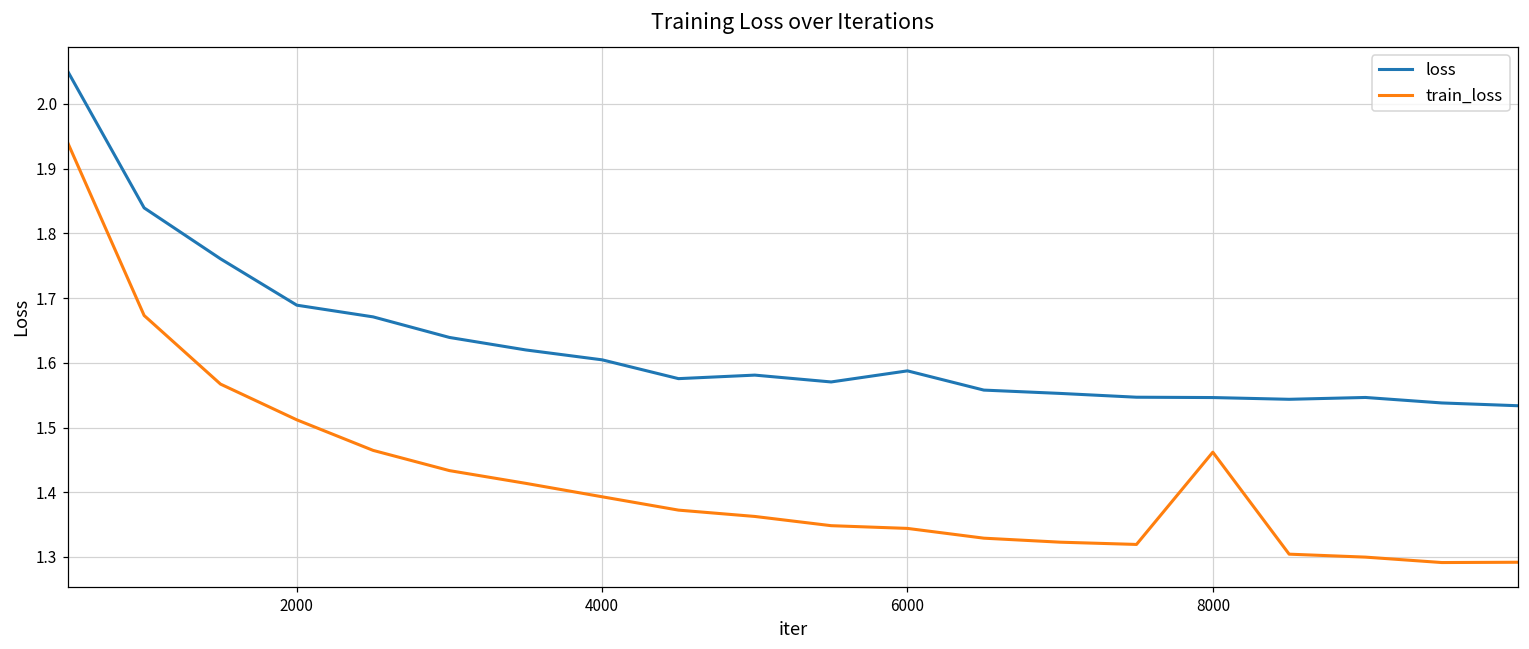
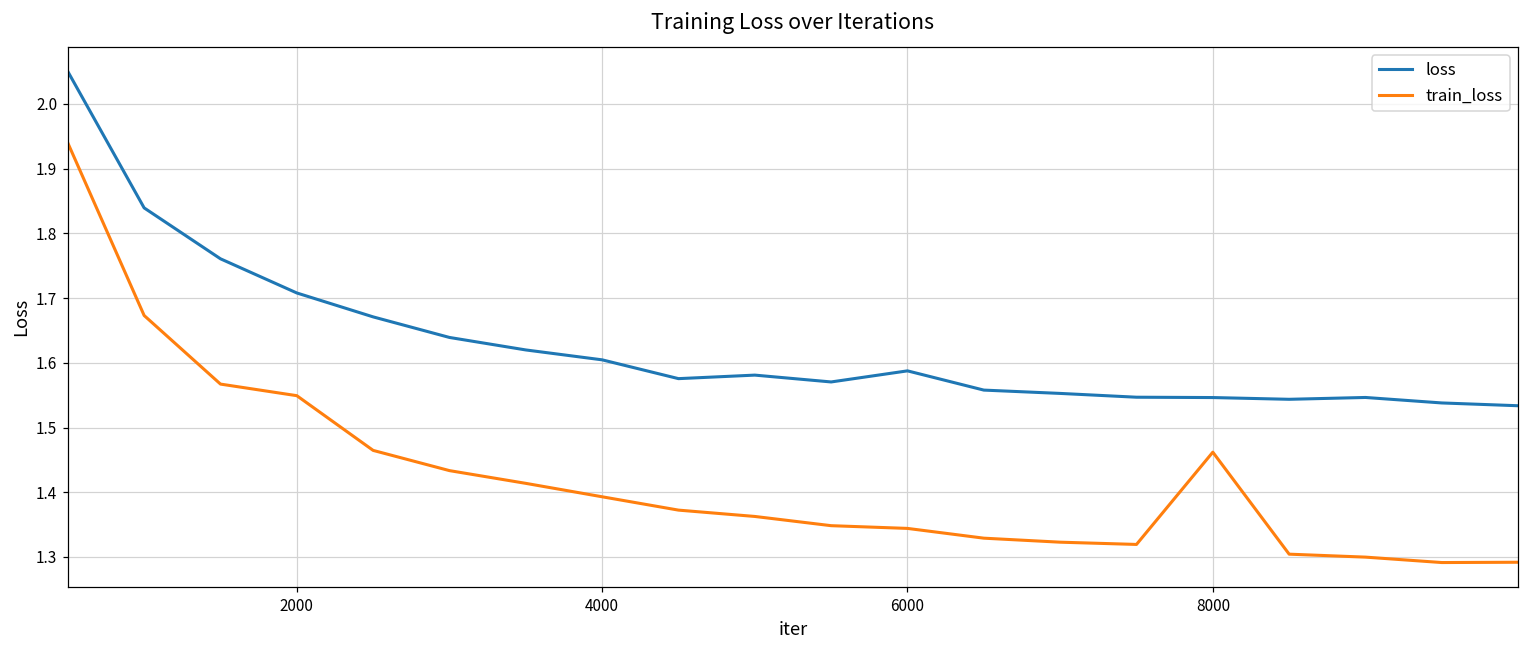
  {
    "loss": {
-     "2000": 1.69,
+     "2000": 1.71,
      "4000": 1.60,
      "6000": 1.59,
      "8000": 1.55
    },
    "train_loss": {
-     "2000": 1.51,
+     "2000": 1.55,
      "4000": 1.39,
      "6000": 1.34,
      "8000": 1.46
    }
  }
